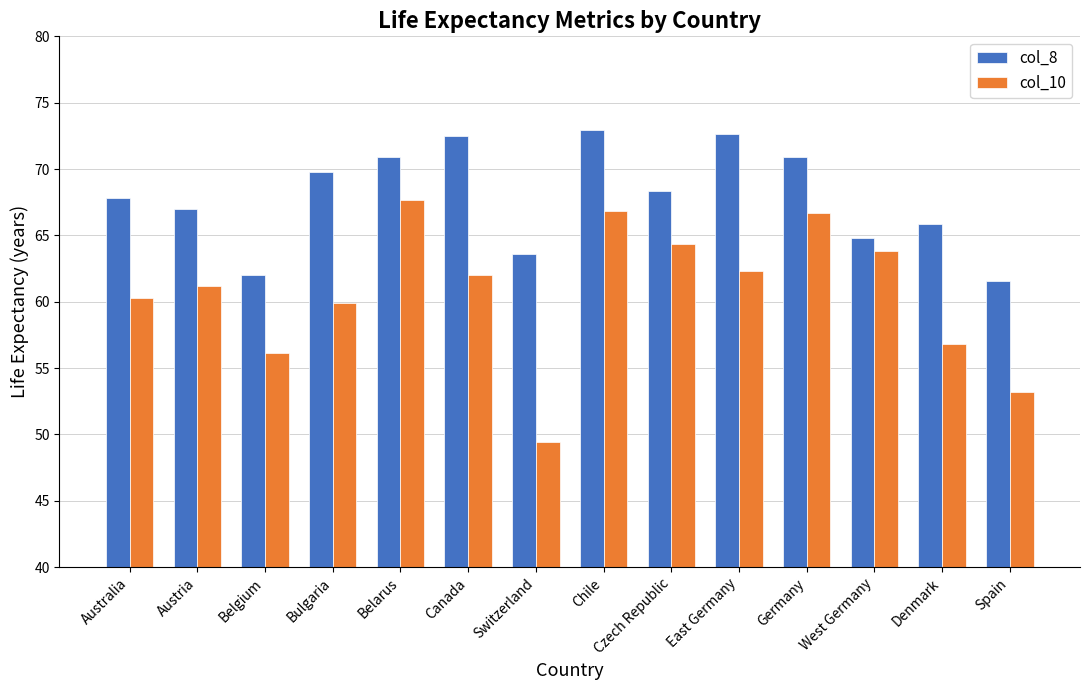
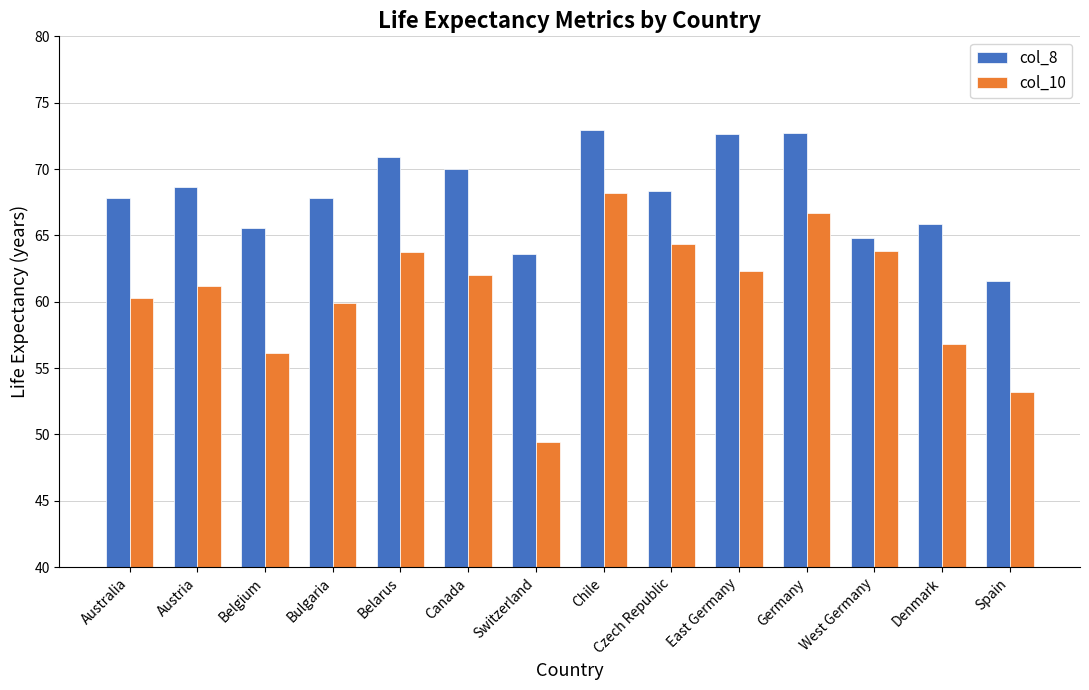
  {
    "col_8": {
      "Australia": 67.9,
-     "Austria": 67.0,
-     "Belgium": 62.1,
-     "Bulgaria": 69.8,
+     "Austria": 68.6,
+     "Belgium": 65.6,
+     "Bulgaria": 67.8,
      "Belarus": 70.9,
-     "Canada": 72.5,
+     "Canada": 70.0,
      "Switzerland": 63.6,
      "Chile": 73.0,
      "Czech Republic": 68.4,
      "East Germany": 72.7,
-     "Germany": 70.9,
+     "Germany": 72.7,
      "West Germany": 64.8,
      "Denmark": 65.9,
      "Spain": 61.5
    },
    "col_10": {
      "Australia": 60.3,
      "Austria": 61.2,
      "Belgium": 56.1,
      "Bulgaria": 59.9,
-     "Belarus": 67.6,
+     "Belarus": 63.8,
      "Canada": 62.0,
      "Switzerland": 49.4,
-     "Chile": 66.9,
+     "Chile": 68.2,
      "Czech Republic": 64.3,
      "East Germany": 62.4,
      "Germany": 66.7,
      "West Germany": 63.8,
      "Denmark": 56.8,
      "Spain": 53.2
    }
  }
